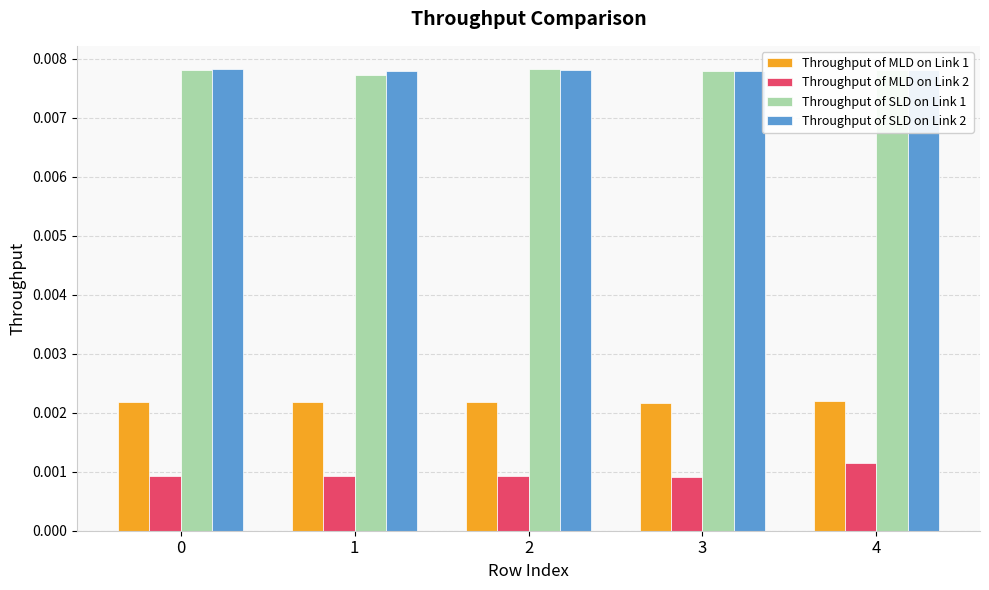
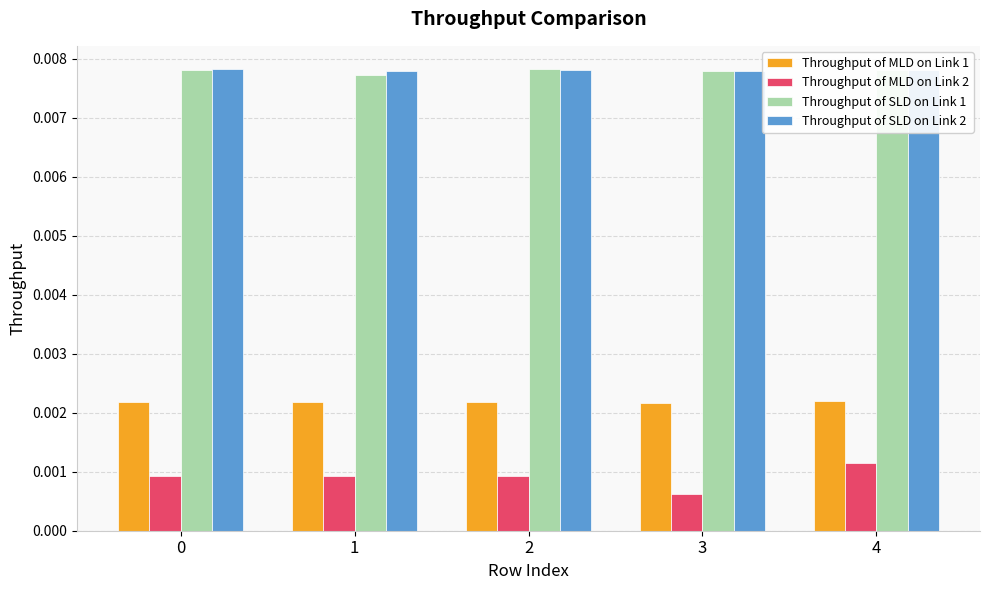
  {
    "Throughput of MLD on Link 1": {
      "0": 0.0022,
      "1": 0.0022,
      "2": 0.0022,
      "3": 0.0022,
      "4": 0.0022
    },
    "Throughput of MLD on Link 2": {
      "0": 0.0009,
      "1": 0.0009,
      "2": 0.0009,
-     "3": 0.0009,
+     "3": 0.0006,
      "4": 0.0012
    },
    "Throughput of SLD on Link 1": {
      "0": 0.0078,
      "1": 0.0077,
      "2": 0.0078,
      "3": 0.0078
    },
    "Throughput of SLD on Link 2": {
      "0": 0.0078,
      "1": 0.0078,
      "2": 0.0078,
      "3": 0.0078
    }
  }
